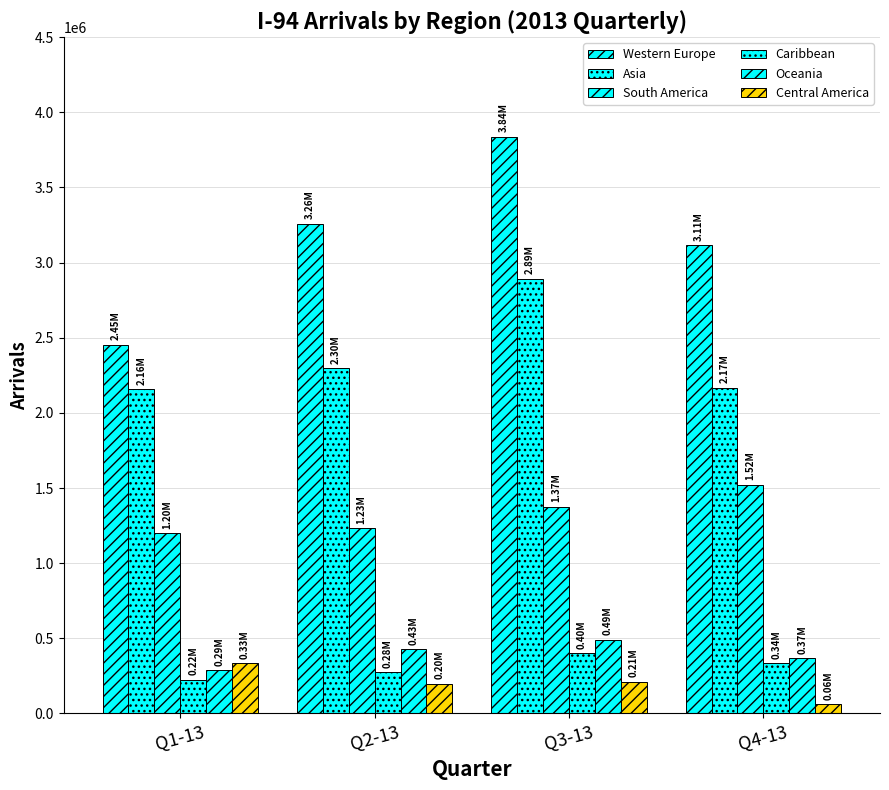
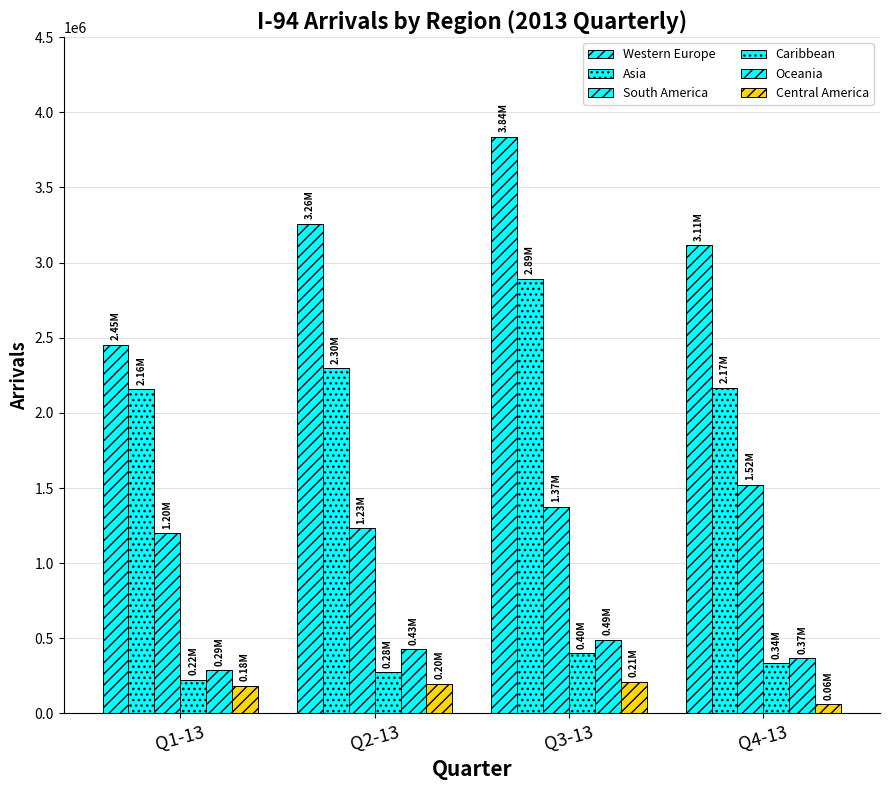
  {
    "Central America": {
-     "Q1-13": "0.33M",
+     "Q1-13": "0.18M",
      "Q2-13": "0.20M",
      "Q3-13": "0.21M",
      "Q4-13": "0.06M"
    }
  }
